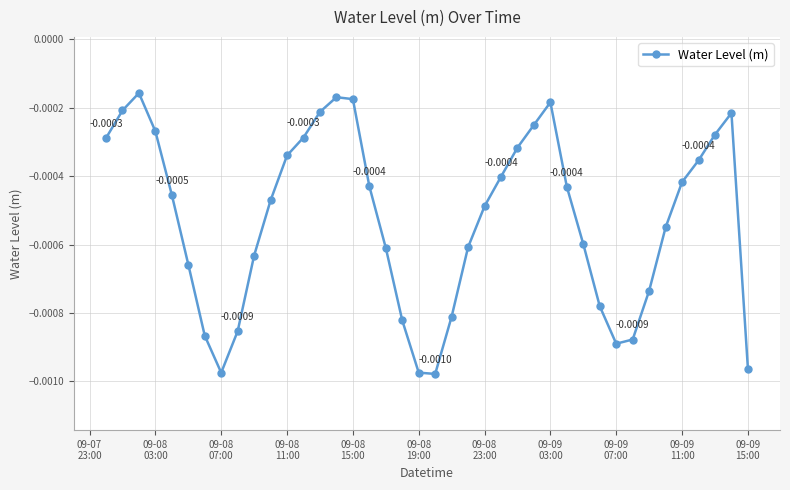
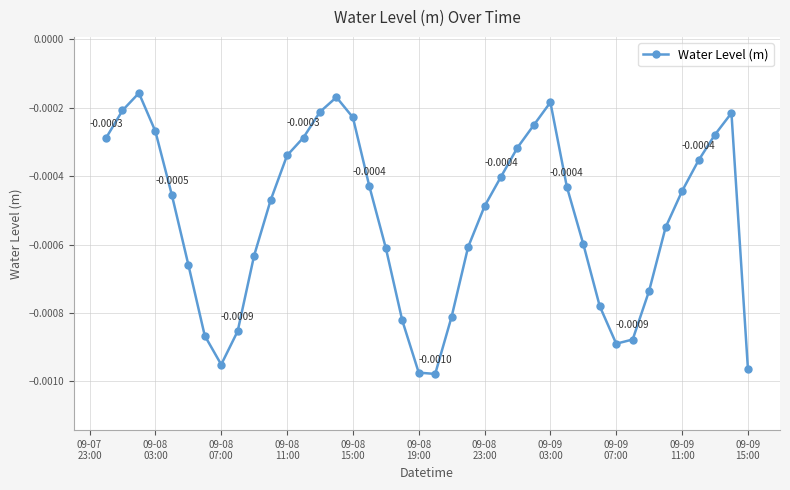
  {
    "09-08 03:00": -0.00027,
-   "09-08 07:00": -0.00097,
-   "09-08 15:00": -0.00017,
+   "09-08 07:00": -0.00095,
+   "09-08 15:00": -0.00023,
    "09-08 23:00": -0.00049,
    "09-09 03:00": -0.00018,
-   "09-09 11:00": -0.00042,
+   "09-09 11:00": -0.00044,
    "09-09 15:00": -0.00096
  }
